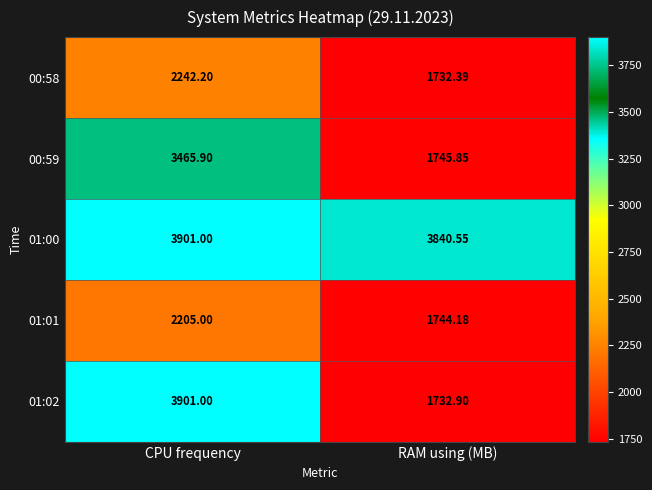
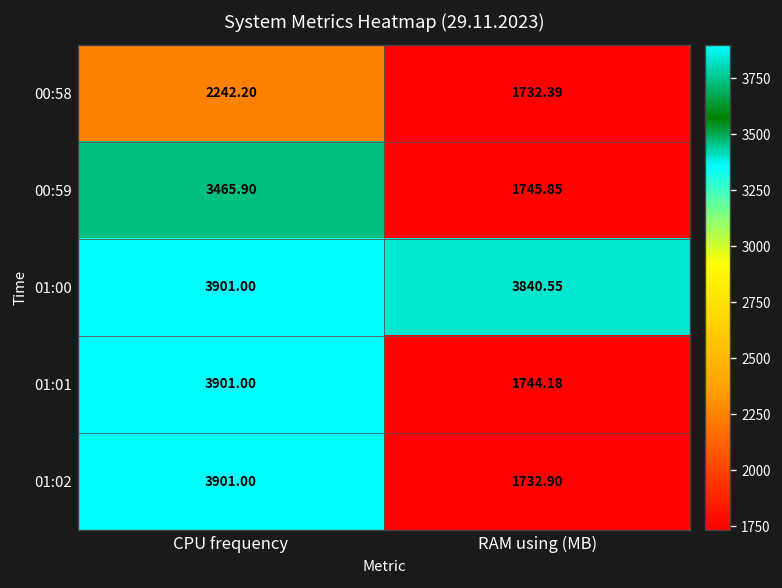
  {
    "00:58": {
      "CPU frequency": 2242.20,
      "RAM using (MB)": 1732.39
    },
    "00:59": {
      "CPU frequency": 3465.90,
      "RAM using (MB)": 1745.85
    },
    "01:00": {
      "CPU frequency": 3901.00,
      "RAM using (MB)": 3840.55
    },
    "01:01": {
-     "CPU frequency": 2205.00,
+     "CPU frequency": 3901.00,
      "RAM using (MB)": 1744.18
    },
    "01:02": {
      "CPU frequency": 3901.00,
      "RAM using (MB)": 1732.90
    }
  }
